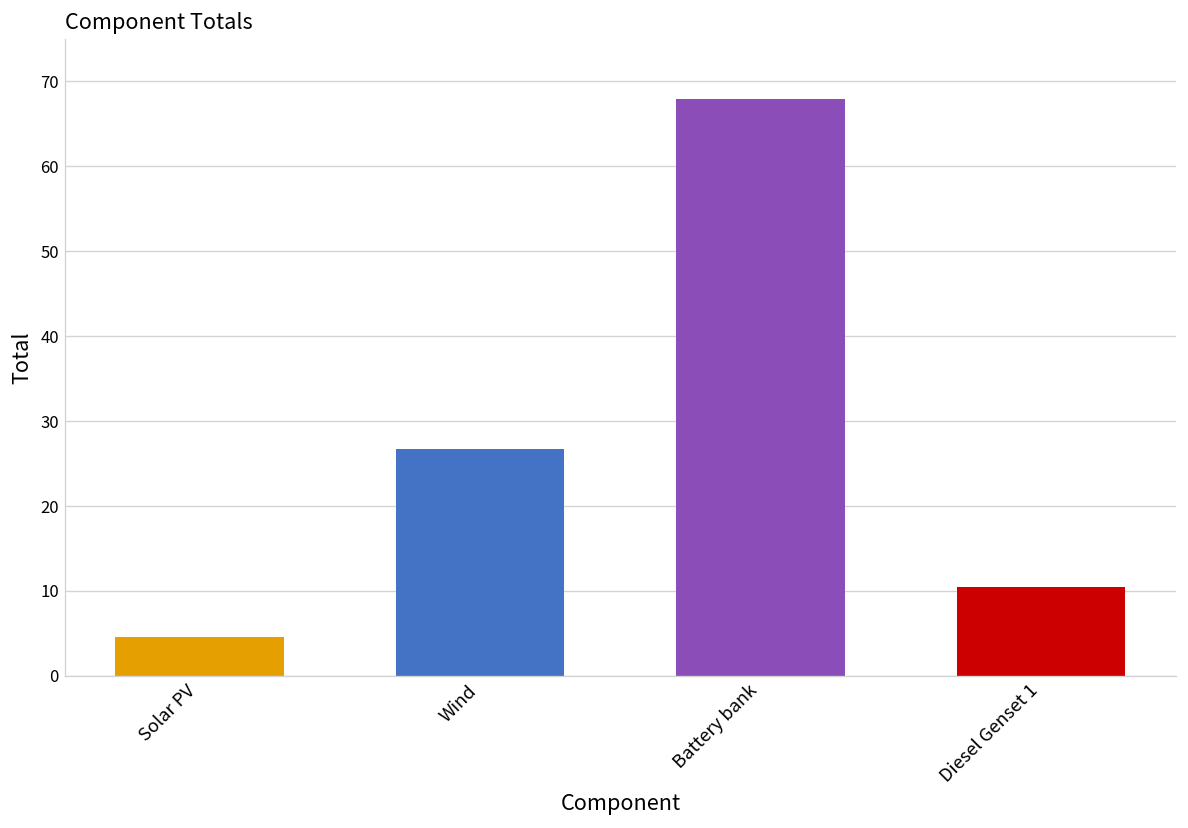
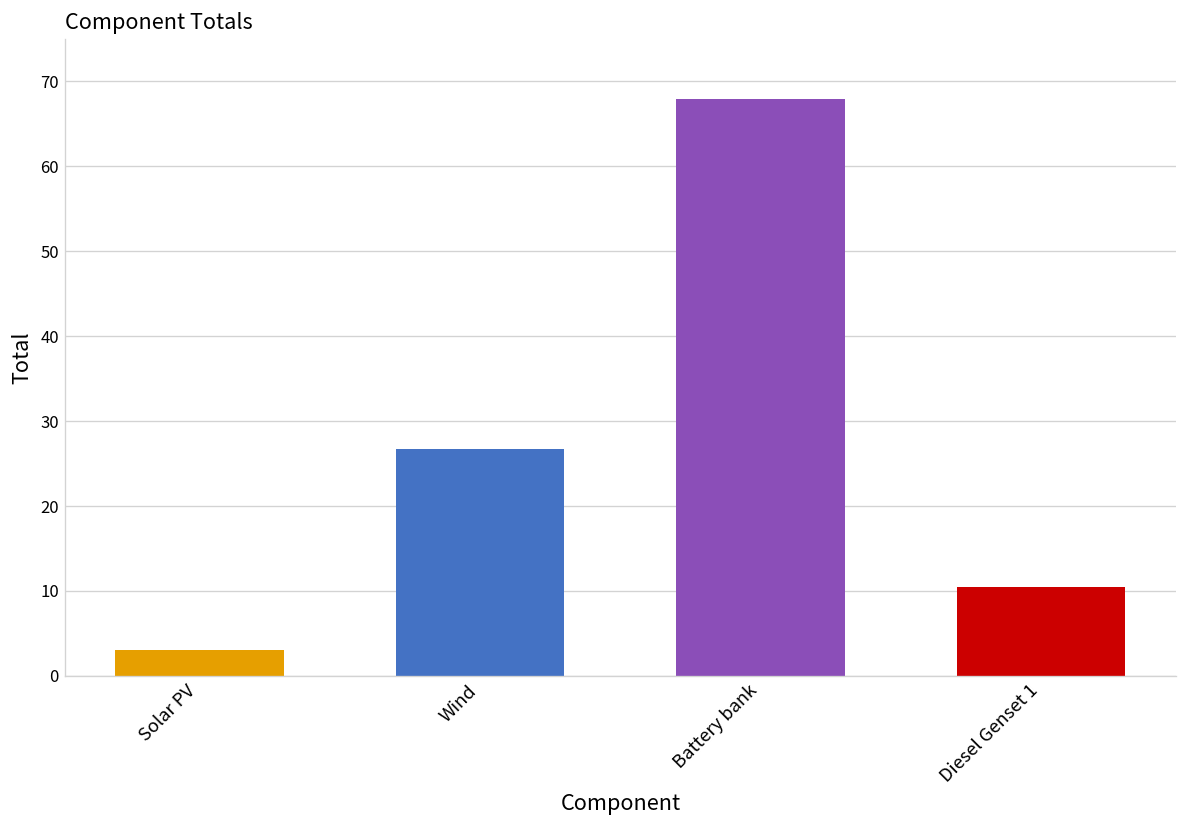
  {
-   "Solar PV": 5,
+   "Solar PV": 3,
    "Wind": 27,
    "Battery bank": 68,
    "Diesel Genset 1": 11
  }
